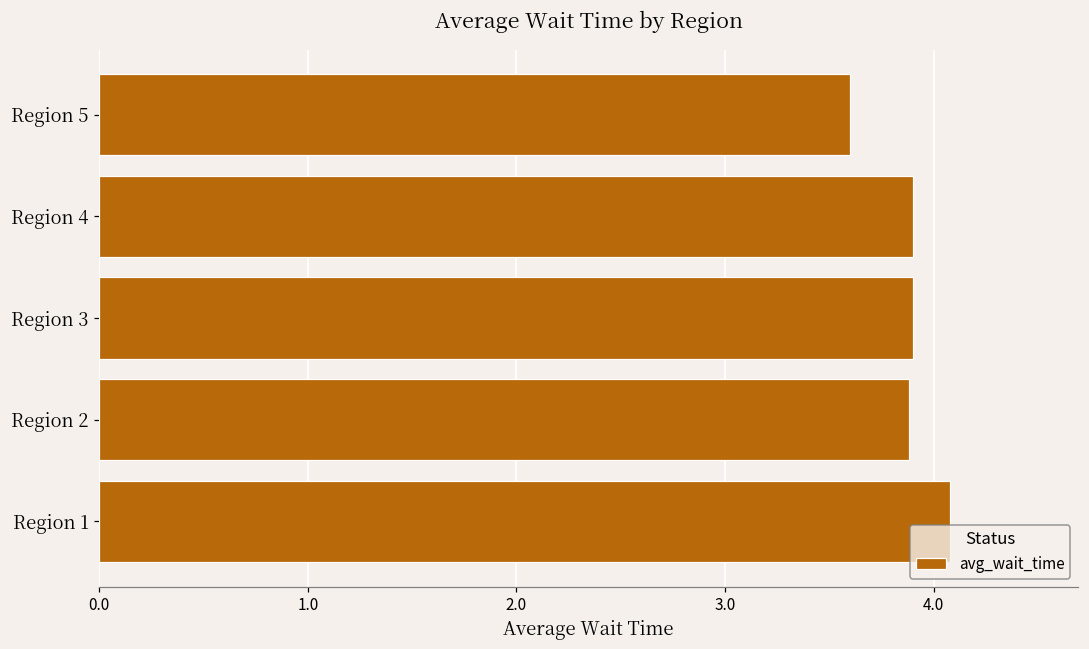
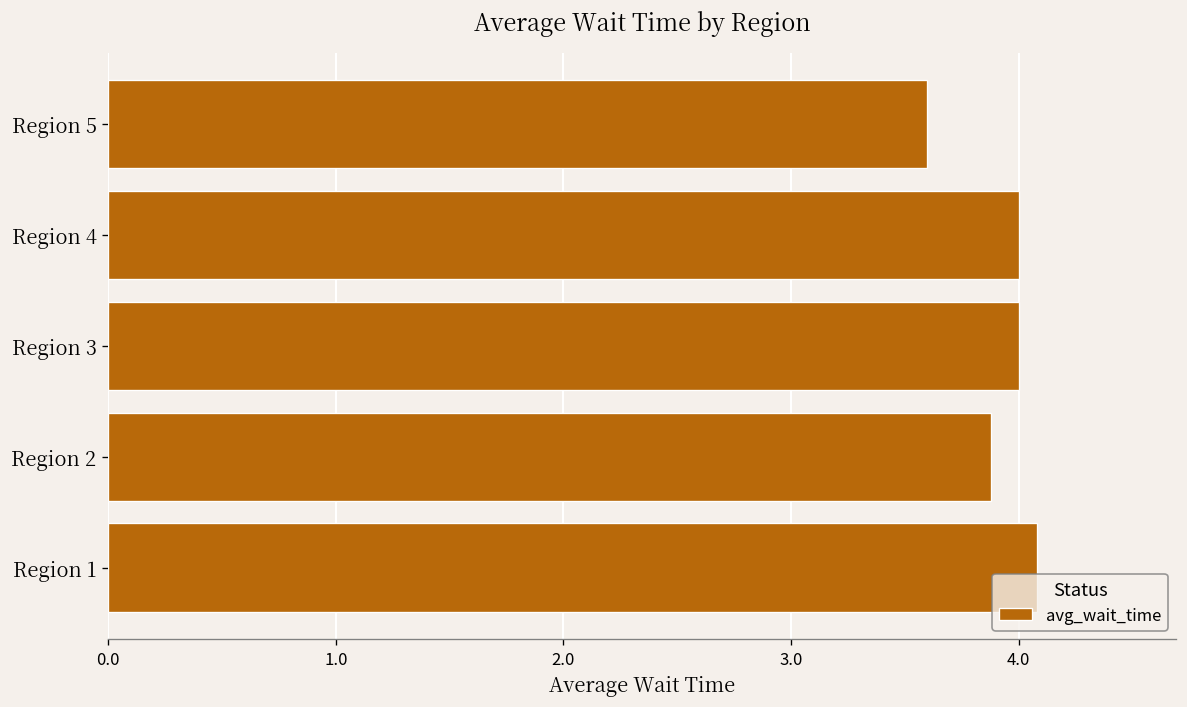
  {
    "Region 5": 3.6,
-   "Region 4": 3.9,
-   "Region 3": 3.9,
+   "Region 4": 4.0,
+   "Region 3": 4.0,
    "Region 2": 3.88,
    "Region 1": 4.08
  }
